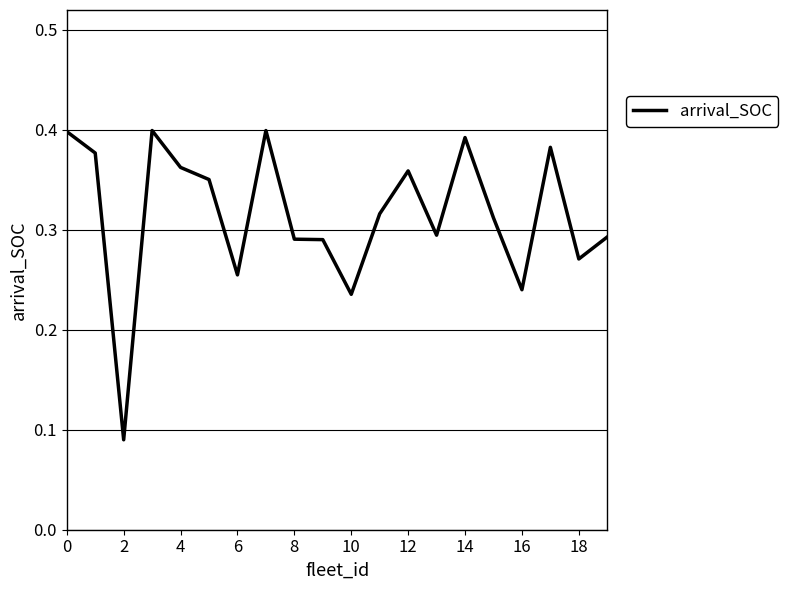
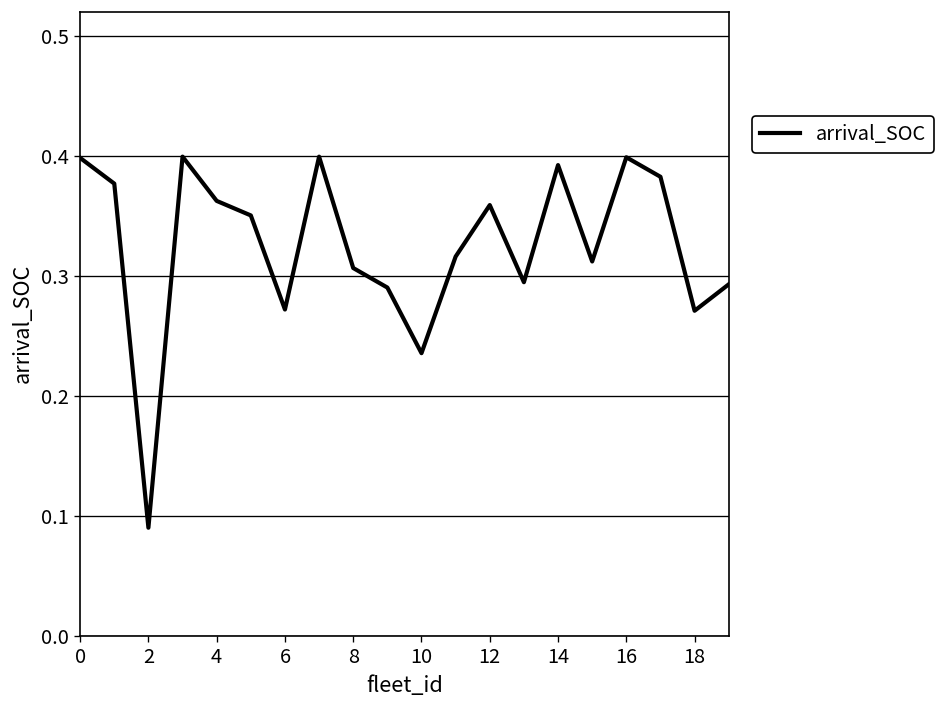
  {
    "0": 0.40,
    "2": 0.09,
    "4": 0.36,
-   "6": 0.25,
-   "8": 0.29,
+   "6": 0.27,
+   "8": 0.31,
    "10": 0.24,
    "12": 0.36,
    "14": 0.39,
-   "16": 0.24,
+   "16": 0.40,
    "18": 0.27
  }
